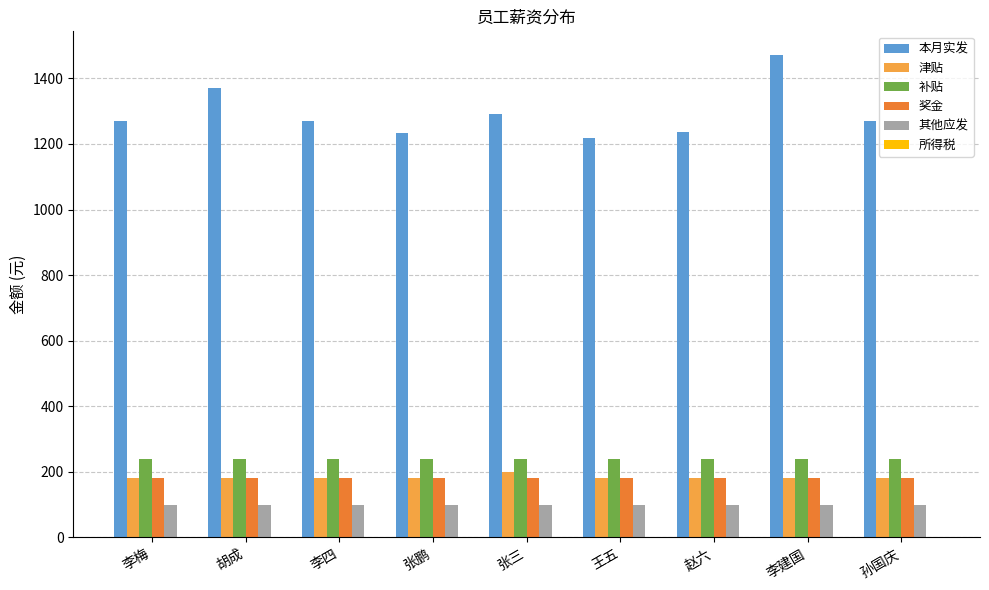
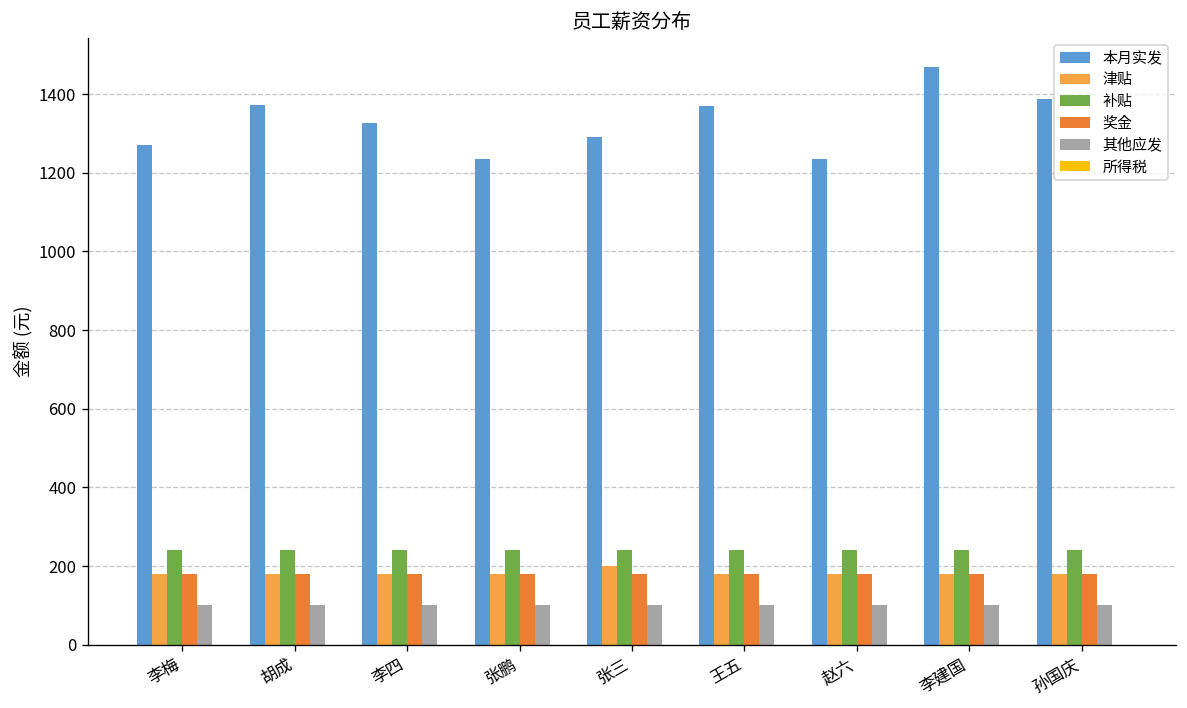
  {
    "本月实发": {
      "李梅": 1270,
      "胡成": 1370,
-     "李四": 1270,
+     "李四": 1330,
      "张鹏": 1230,
      "张三": 1290,
-     "王五": 1220,
+     "王五": 1370,
      "赵六": 1240,
      "李建国": 1470,
-     "孙国庆": 1270
+     "孙国庆": 1390
    },
    "补贴": {
      "李梅": 240,
      "胡成": 240,
      "李四": 240,
      "张鹏": 240,
      "张三": 240,
      "王五": 240,
      "赵六": 240,
      "李建国": 240,
      "孙国庆": 240
    },
    "其他应发": {
      "李梅": 100,
      "胡成": 100,
      "李四": 100,
      "张鹏": 100,
      "张三": 100,
      "王五": 100,
      "赵六": 100,
      "李建国": 100,
      "孙国庆": 100
    },
    "所得税": {
      "李梅": 0,
      "胡成": 0,
      "李四": 0,
      "张鹏": 0,
      "张三": 0,
      "王五": 0,
      "赵六": 0,
      "李建国": 0,
      "孙国庆": 0
    }
  }
